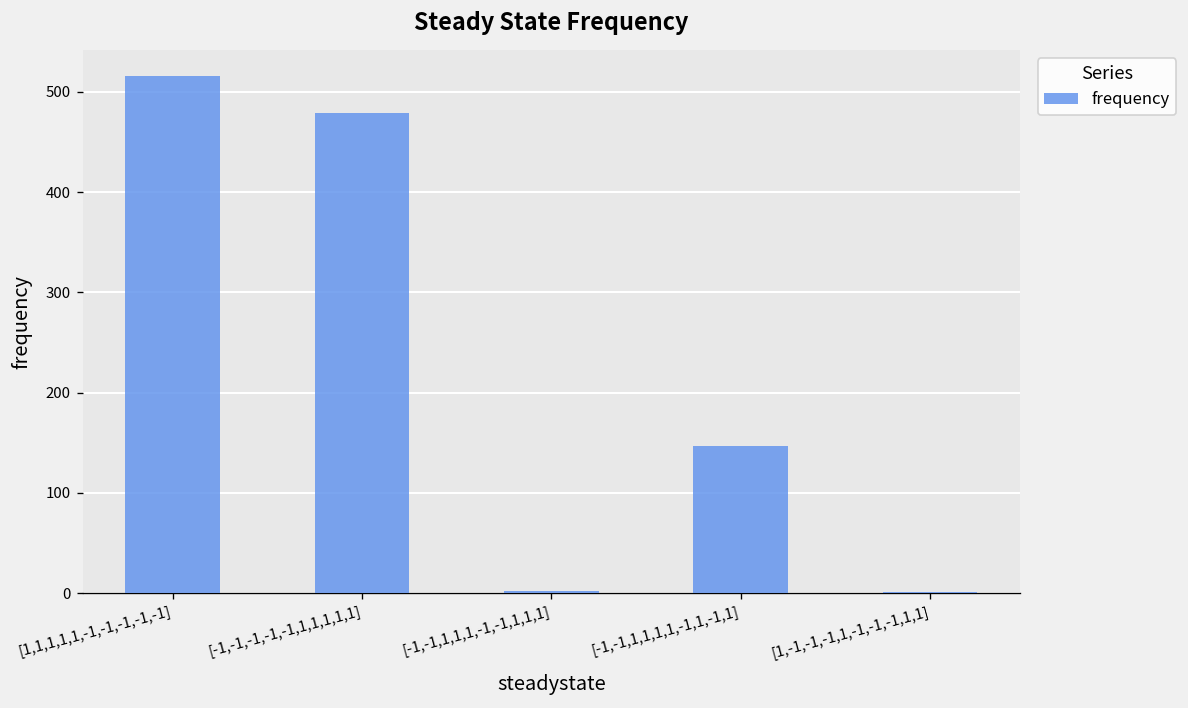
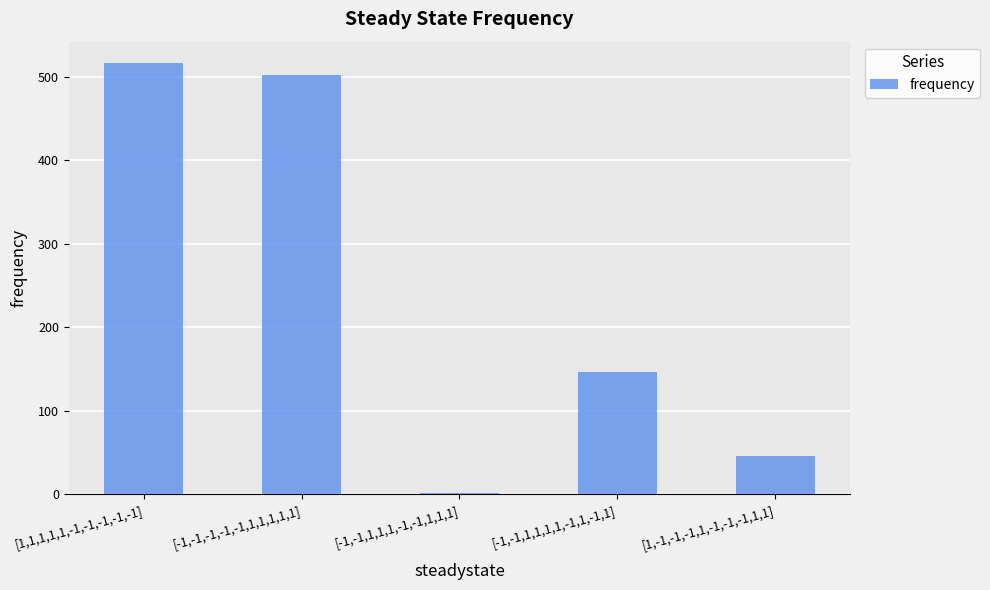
  {
    "[1,1,1,1,1,-1,-1,-1,-1,-1]": 520,
-   "[-1,-1,-1,-1,-1,1,1,1,1,1]": 480,
+   "[-1,-1,-1,-1,-1,1,1,1,1,1]": 500,
    "[-1,-1,1,1,1,1,-1,1,-1,1]": 150,
-   "[1,-1,-1,-1,1,-1,-1,-1,1,1]": 0
+   "[1,-1,-1,-1,1,-1,-1,-1,1,1]": 50
  }
